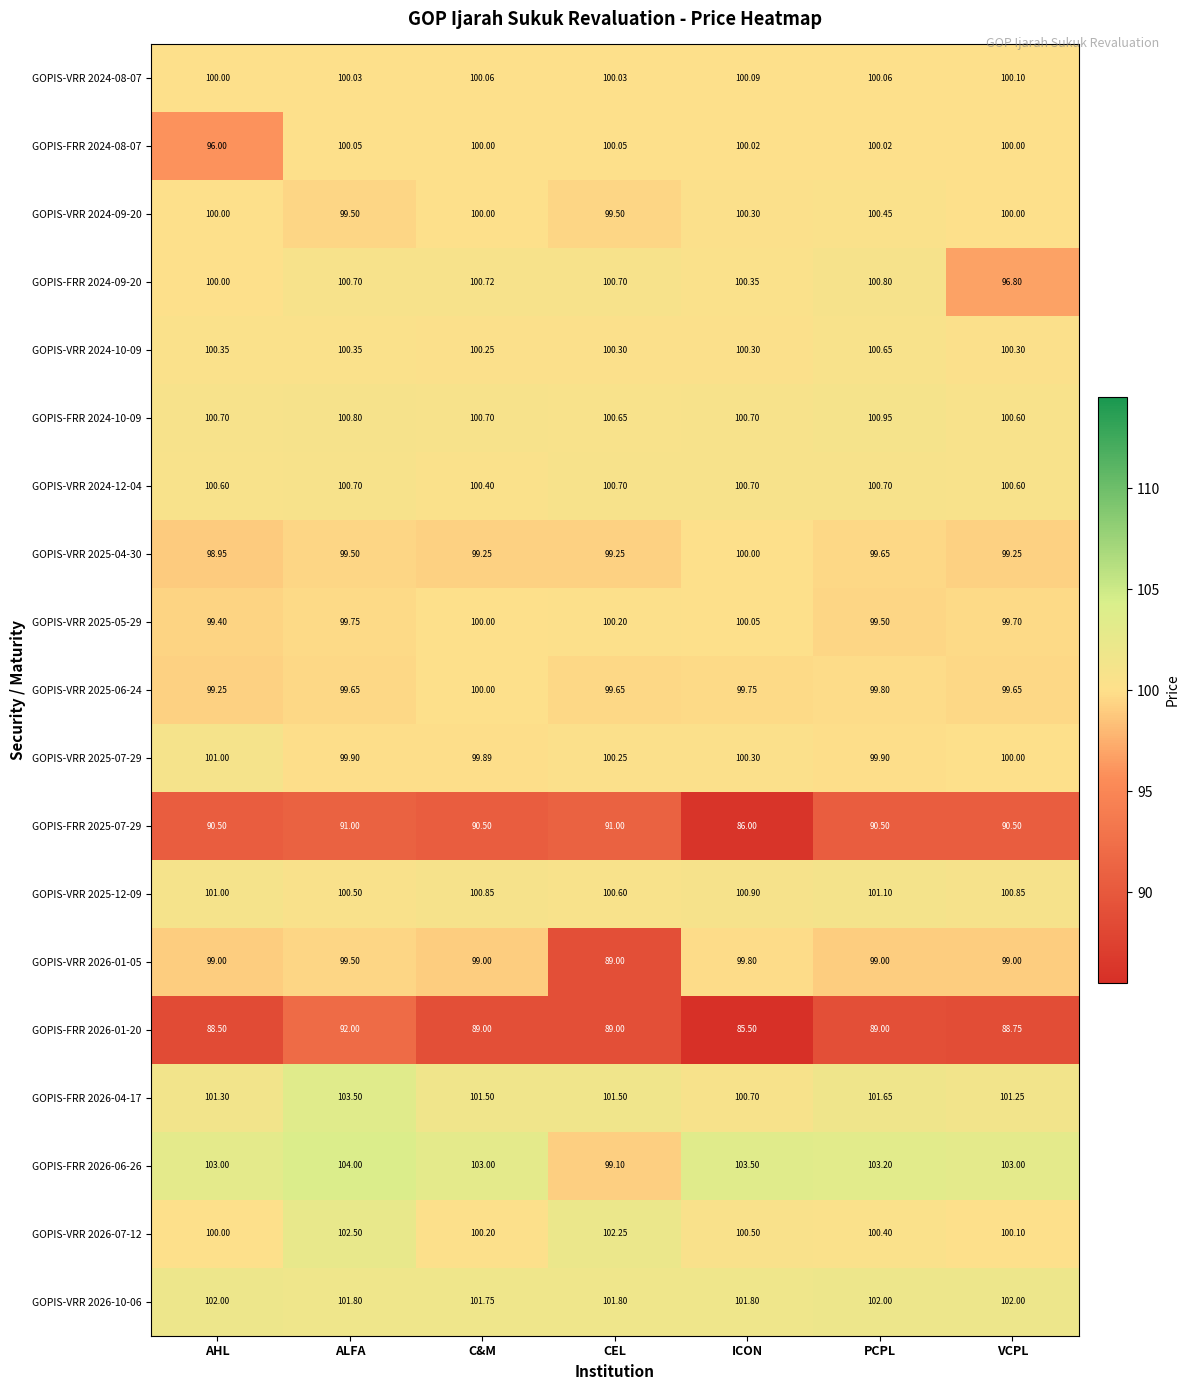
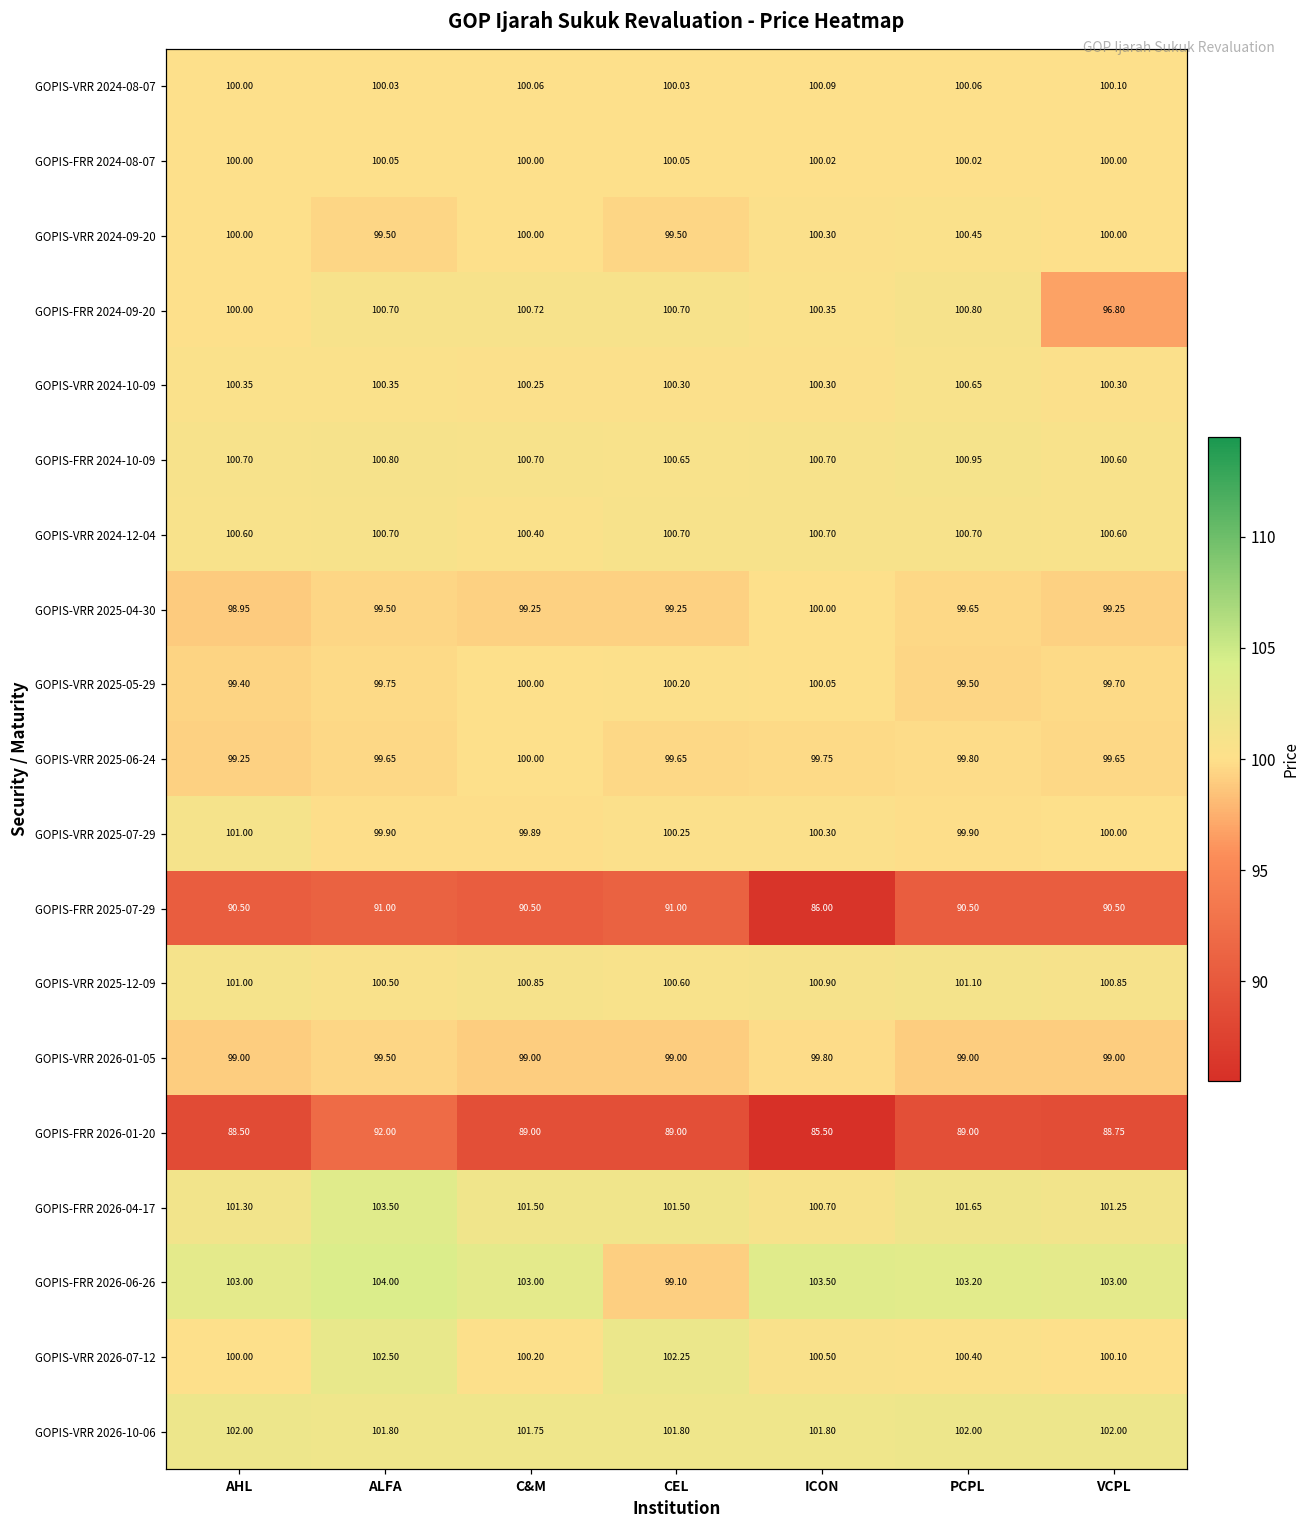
  {
    "GOPIS-VRR 2024-08-07": {
      "AHL": 100.00,
      "ALFA": 100.03,
      "C&M": 100.06,
      "CEL": 100.03,
      "ICON": 100.09,
      "PCPL": 100.06,
      "VCPL": 100.10
    },
    "GOPIS-FRR 2024-08-07": {
-     "AHL": 96.00,
+     "AHL": 100.00,
      "ALFA": 100.05,
      "C&M": 100.00,
      "CEL": 100.05,
      "ICON": 100.02,
      "PCPL": 100.02,
      "VCPL": 100.00
    },
    "GOPIS-VRR 2024-09-20": {
      "AHL": 100.00,
      "ALFA": 99.50,
      "C&M": 100.00,
      "CEL": 99.50,
      "ICON": 100.30,
      "PCPL": 100.45,
      "VCPL": 100.00
    },
    "GOPIS-FRR 2024-09-20": {
      "AHL": 100.00,
      "ALFA": 100.70,
      "C&M": 100.72,
      "CEL": 100.70,
      "ICON": 100.35,
      "PCPL": 100.80,
      "VCPL": 96.80
    },
    "GOPIS-VRR 2024-10-09": {
      "AHL": 100.35,
      "ALFA": 100.35,
      "C&M": 100.25,
      "CEL": 100.30,
      "ICON": 100.30,
      "PCPL": 100.65,
      "VCPL": 100.30
    },
    "GOPIS-FRR 2024-10-09": {
      "AHL": 100.70,
      "ALFA": 100.80,
      "C&M": 100.70,
      "CEL": 100.65,
      "ICON": 100.70,
      "PCPL": 100.95,
      "VCPL": 100.60
    },
    "GOPIS-VRR 2024-12-04": {
      "AHL": 100.60,
      "ALFA": 100.70,
      "C&M": 100.40,
      "CEL": 100.70,
      "ICON": 100.70,
      "PCPL": 100.70,
      "VCPL": 100.60
    },
    "GOPIS-VRR 2025-04-30": {
      "AHL": 98.95,
      "ALFA": 99.50,
      "C&M": 99.25,
      "CEL": 99.25,
      "ICON": 100.00,
      "PCPL": 99.65,
      "VCPL": 99.25
    },
    "GOPIS-VRR 2025-05-29": {
      "AHL": 99.40,
      "ALFA": 99.75,
      "C&M": 100.00,
      "CEL": 100.20,
      "ICON": 100.05,
      "PCPL": 99.50,
      "VCPL": 99.70
    },
    "GOPIS-VRR 2025-06-24": {
      "AHL": 99.25,
      "ALFA": 99.65,
      "C&M": 100.00,
      "CEL": 99.65,
      "ICON": 99.75,
      "PCPL": 99.80,
      "VCPL": 99.65
    },
    "GOPIS-VRR 2025-07-29": {
      "AHL": 101.00,
      "ALFA": 99.90,
      "C&M": 99.89,
      "CEL": 100.25,
      "ICON": 100.30,
      "PCPL": 99.90,
      "VCPL": 100.00
    },
    "GOPIS-FRR 2025-07-29": {
      "AHL": 90.50,
      "ALFA": 91.00,
      "C&M": 90.50,
      "CEL": 91.00,
      "ICON": 86.00,
      "PCPL": 90.50,
      "VCPL": 90.50
    },
    "GOPIS-VRR 2025-12-09": {
      "AHL": 101.00,
      "ALFA": 100.50,
      "C&M": 100.85,
      "CEL": 100.60,
      "ICON": 100.90,
      "PCPL": 101.10,
      "VCPL": 100.85
    },
    "GOPIS-VRR 2026-01-05": {
      "AHL": 99.00,
      "ALFA": 99.50,
      "C&M": 99.00,
-     "CEL": 89.00,
+     "CEL": 99.00,
      "ICON": 99.80,
      "PCPL": 99.00,
      "VCPL": 99.00
    },
    "GOPIS-FRR 2026-01-20": {
      "AHL": 88.50,
      "ALFA": 92.00,
      "C&M": 89.00,
      "CEL": 89.00,
      "ICON": 85.50,
      "PCPL": 89.00,
      "VCPL": 88.75
    },
    "GOPIS-FRR 2026-04-17": {
      "AHL": 101.30,
      "ALFA": 103.50,
      "C&M": 101.50,
      "CEL": 101.50,
      "ICON": 100.70,
      "PCPL": 101.65,
      "VCPL": 101.25
    },
    "GOPIS-FRR 2026-06-26": {
      "AHL": 103.00,
      "ALFA": 104.00,
      "C&M": 103.00,
      "CEL": 99.10,
      "ICON": 103.50,
      "PCPL": 103.20,
      "VCPL": 103.00
    },
    "GOPIS-VRR 2026-07-12": {
      "AHL": 100.00,
      "ALFA": 102.50,
      "C&M": 100.20,
      "CEL": 102.25,
      "ICON": 100.50,
      "PCPL": 100.40,
      "VCPL": 100.10
    },
    "GOPIS-VRR 2026-10-06": {
      "AHL": 102.00,
      "ALFA": 101.80,
      "C&M": 101.75,
      "CEL": 101.80,
      "ICON": 101.80,
      "PCPL": 102.00,
      "VCPL": 102.00
    }
  }
